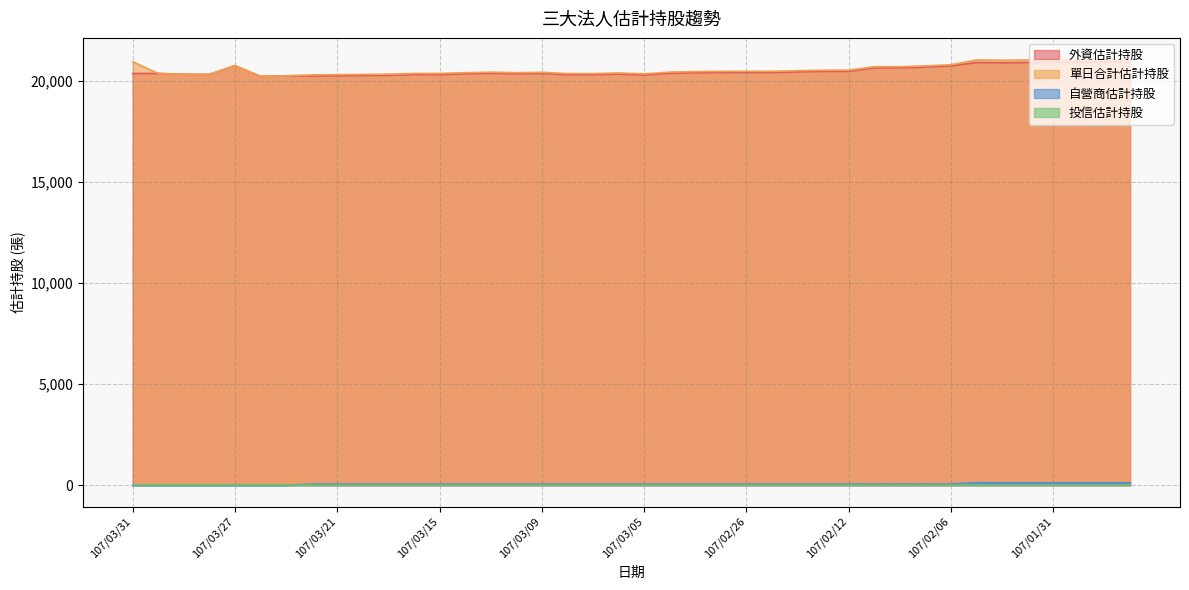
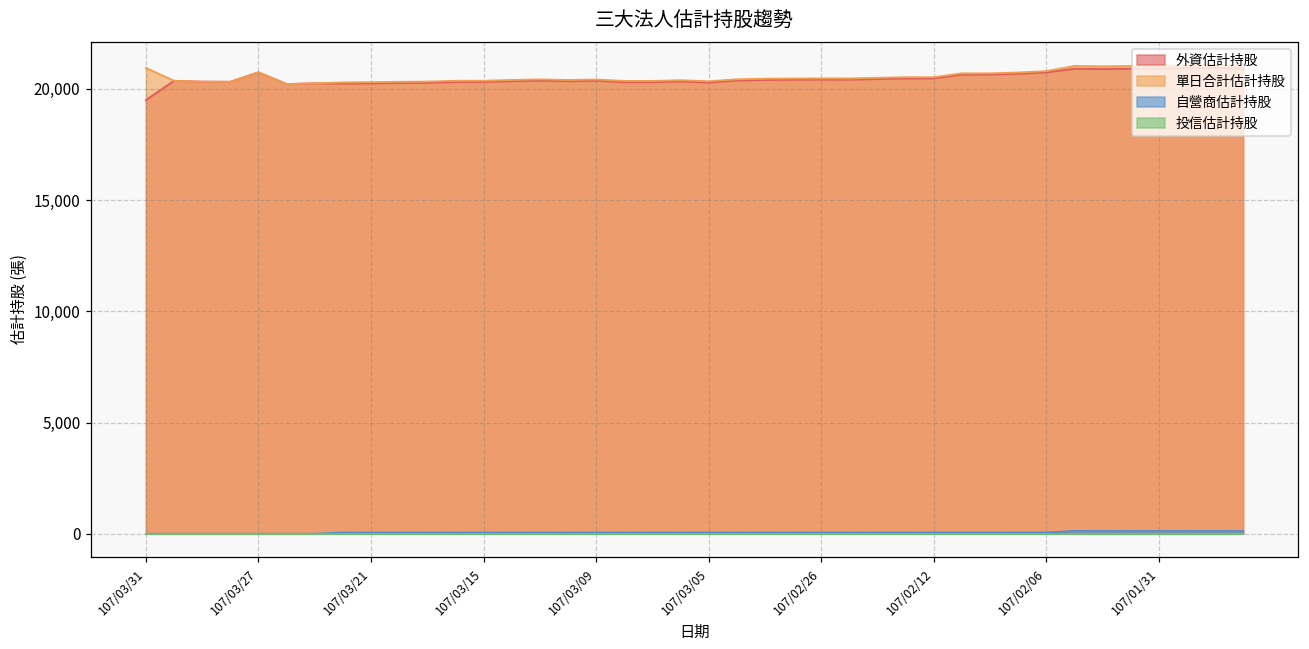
  {
    "外資估計持股": {
-     "107/03/31": "20,400"
+     "107/03/31": "19,500"
    },
    "單日合計估計持股": {
      "107/03/31": "20,900"
    }
  }
